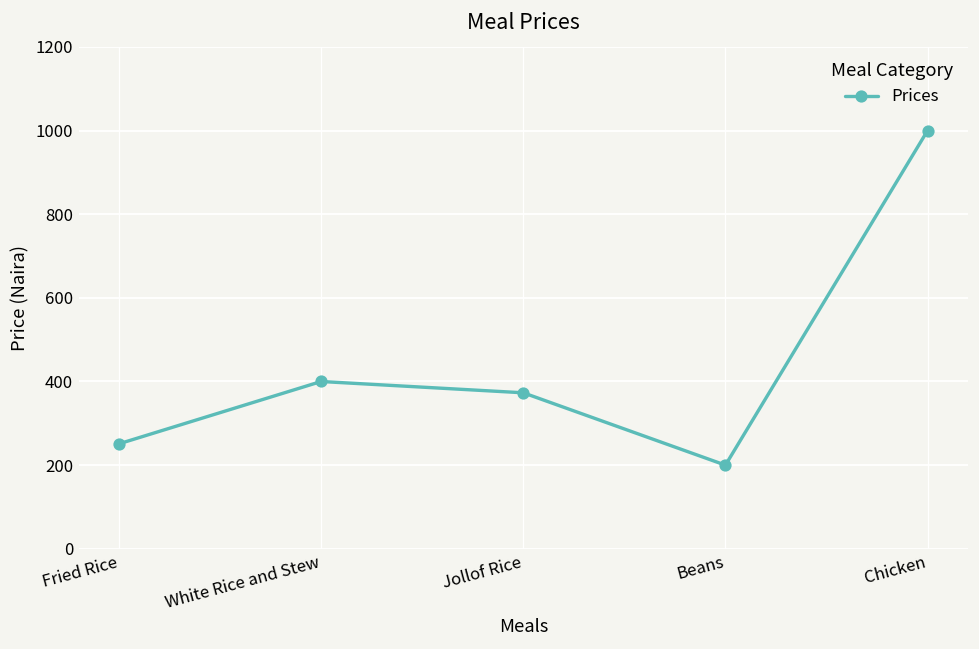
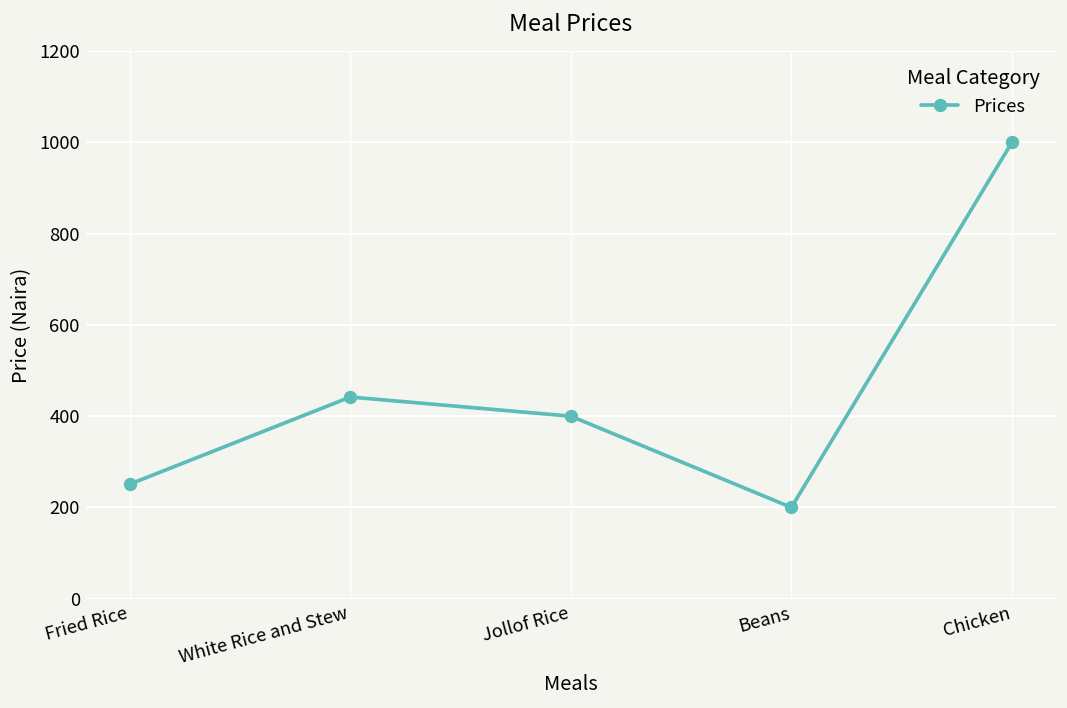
  {
    "Fried Rice": 250,
-   "White Rice and Stew": 400,
-   "Jollof Rice": 370,
+   "White Rice and Stew": 440,
+   "Jollof Rice": 400,
    "Beans": 200,
    "Chicken": 1000
  }
